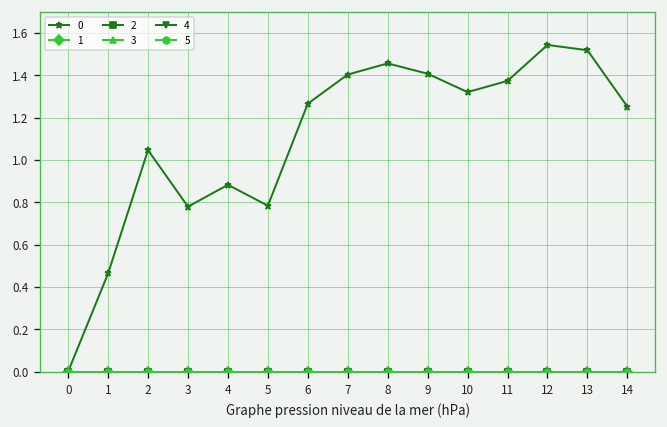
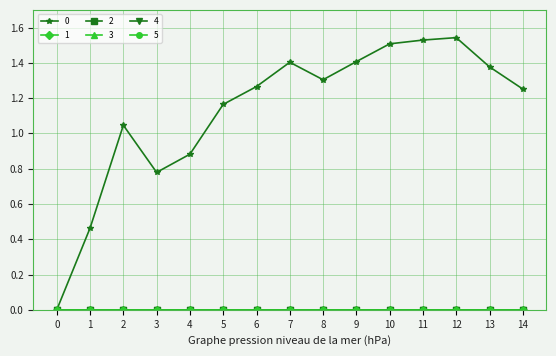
  {
    "0": {
      "1": 0.46,
      "2": 1.05,
      "3": 0.78,
      "4": 0.88,
-     "5": 0.78,
+     "5": 1.16,
      "6": 1.27,
      "7": 1.40,
-     "8": 1.46,
+     "8": 1.30,
      "9": 1.41,
-     "10": 1.32,
-     "11": 1.37,
+     "10": 1.51,
+     "11": 1.53,
      "12": 1.54,
-     "13": 1.52,
+     "13": 1.38,
      "14": 1.25
    },
    "5": {
      "1": 0.00,
      "2": 0.00,
      "3": 0.00,
      "4": 0.00,
      "5": 0.00,
      "6": 0.00,
      "7": 0.00,
      "8": 0.00,
      "9": 0.00,
      "10": 0.00,
      "11": 0.00,
      "12": 0.00,
      "13": 0.00,
      "14": 0.00
    }
  }
